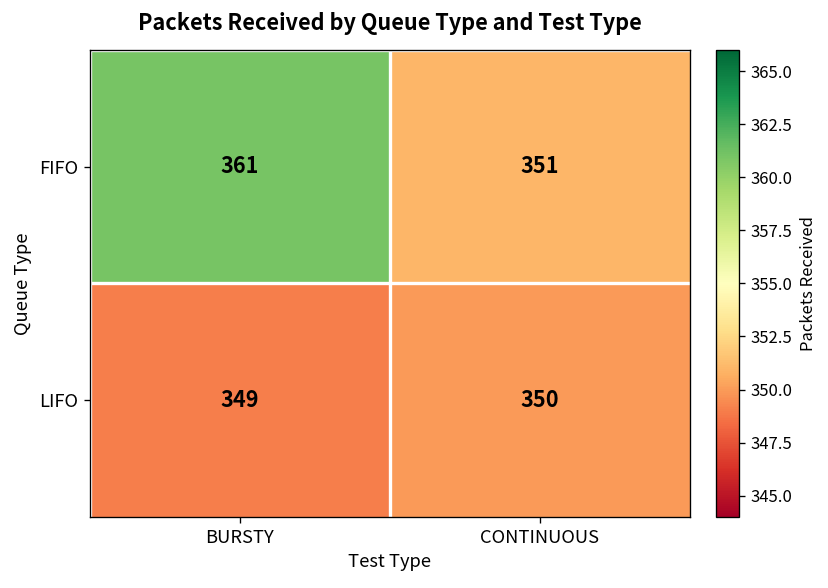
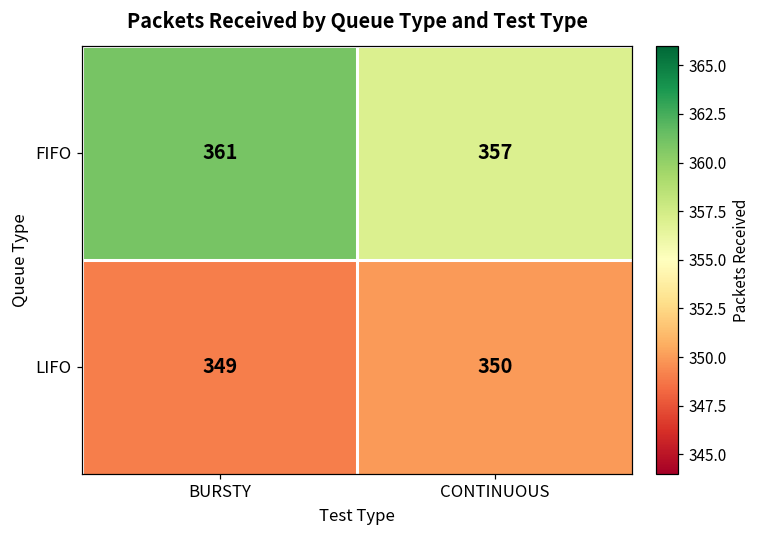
  {
    "FIFO": {
      "BURSTY": 361,
-     "CONTINUOUS": 351
+     "CONTINUOUS": 357
    },
    "LIFO": {
      "BURSTY": 349,
      "CONTINUOUS": 350
    }
  }
